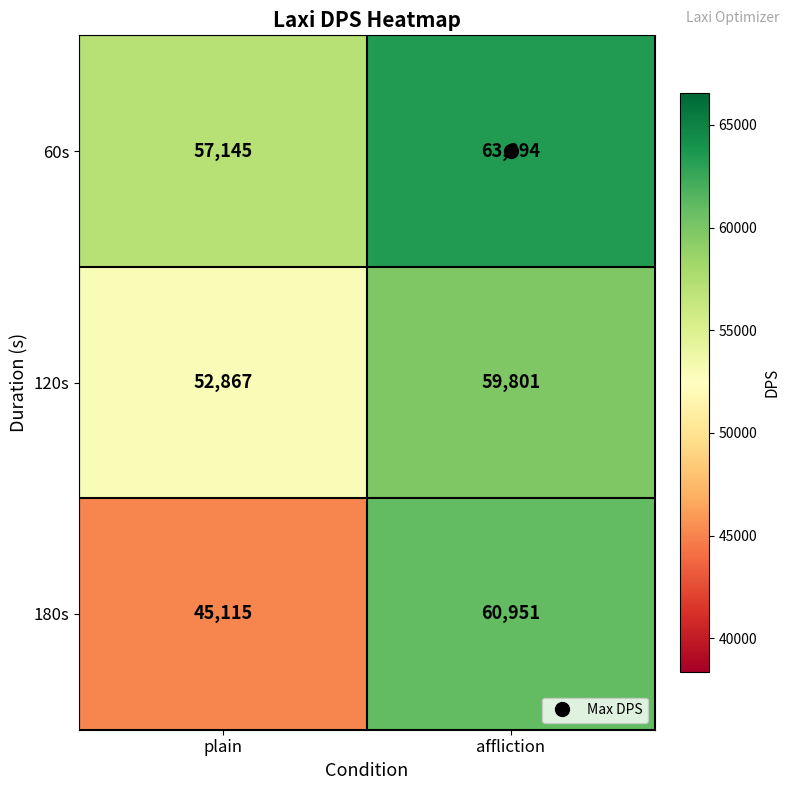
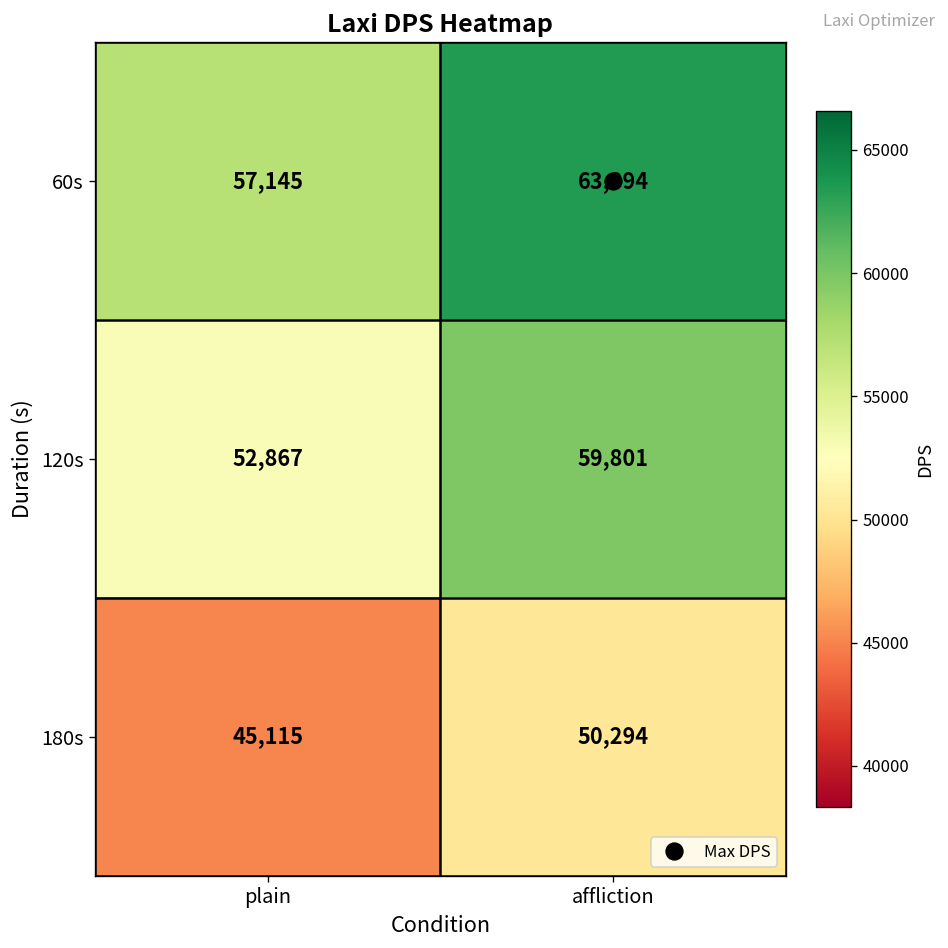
  {
    "60s": {
      "plain": "57,145"
    },
    "120s": {
      "plain": "52,867",
      "affliction": "59,801"
    },
    "180s": {
      "plain": "45,115",
-     "affliction": "60,951"
+     "affliction": "50,294"
    }
  }
